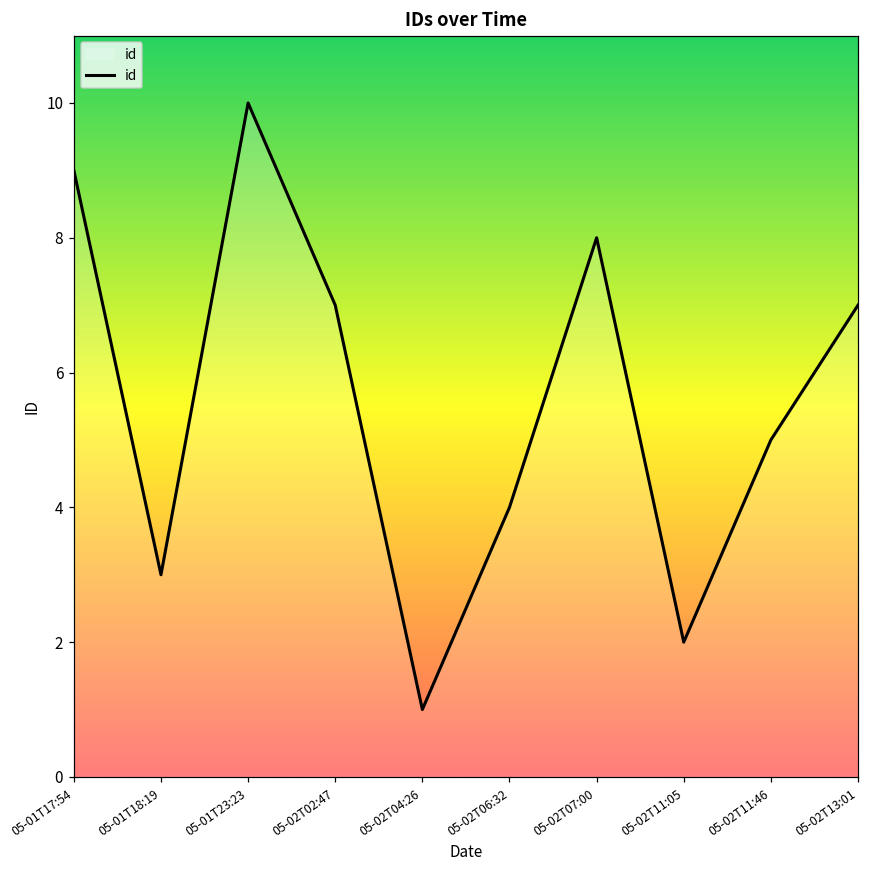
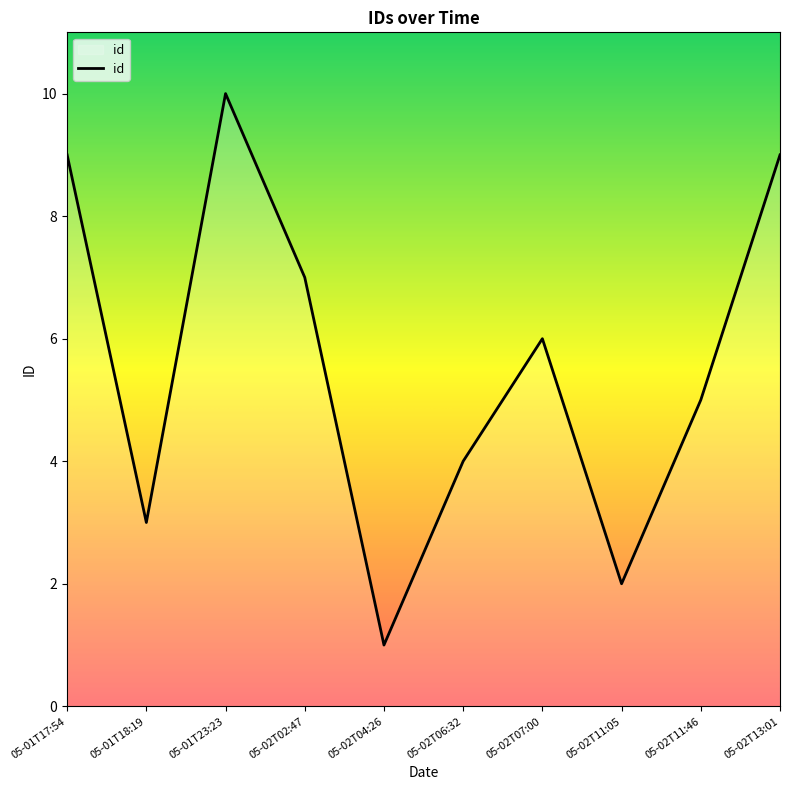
  {
    "05-01T17:54": 9,
    "05-01T18:19": 3,
    "05-01T23:23": 10,
    "05-02T02:47": 7,
    "05-02T04:26": 1,
    "05-02T06:32": 4,
-   "05-02T07:00": 8,
+   "05-02T07:00": 6,
    "05-02T11:05": 2,
    "05-02T11:46": 5,
-   "05-02T13:01": 7
+   "05-02T13:01": 9
  }
